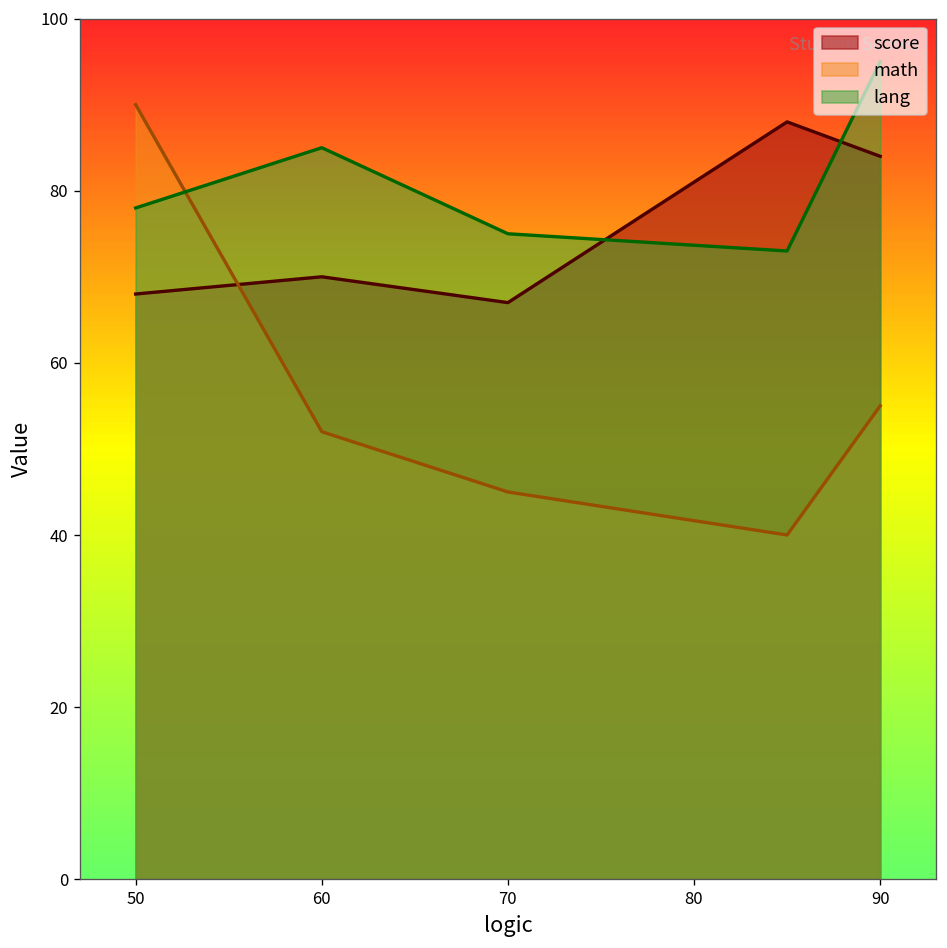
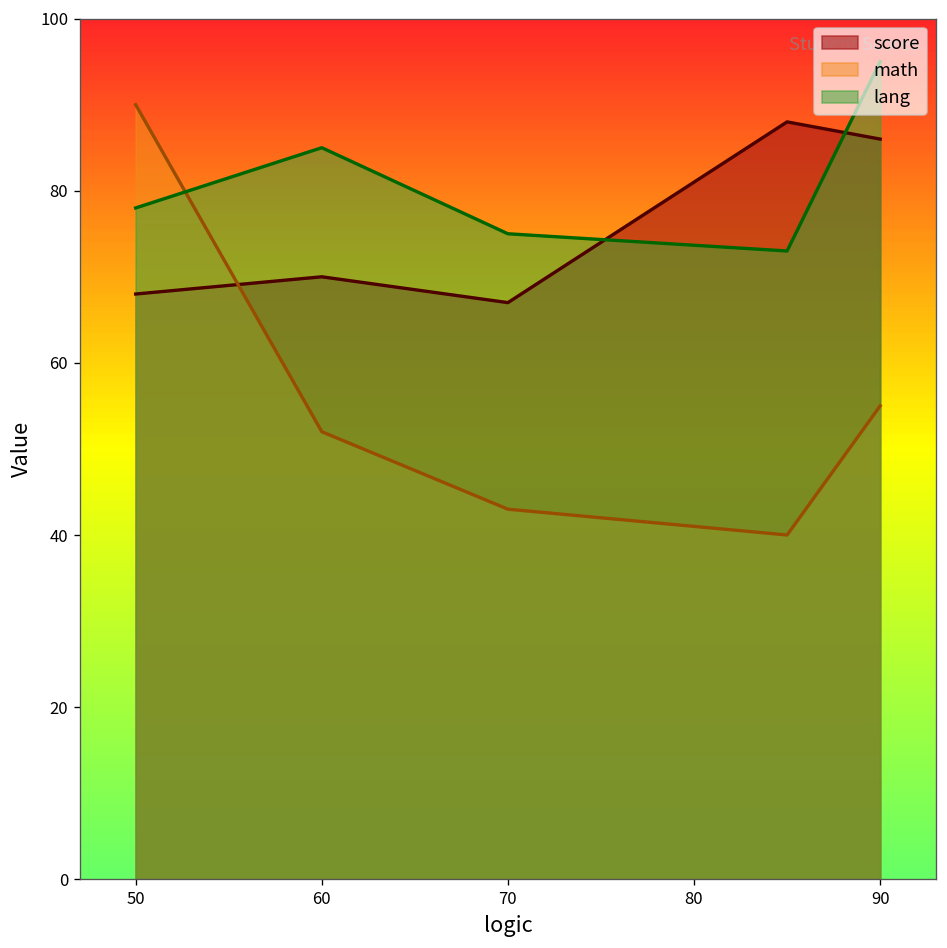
  {
    "score": {
      "50": 68,
      "60": 70,
      "70": 67,
-     "90": 84
+     "90": 86
    },
    "math": {
      "50": 90,
      "60": 52,
-     "70": 45,
+     "70": 43,
      "90": 55
    },
    "lang": {
      "50": 78,
      "60": 85,
      "70": 75
    }
  }
